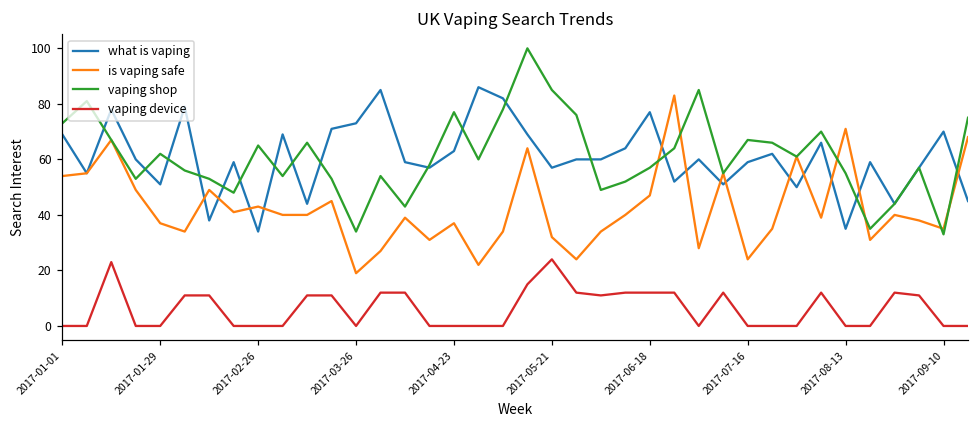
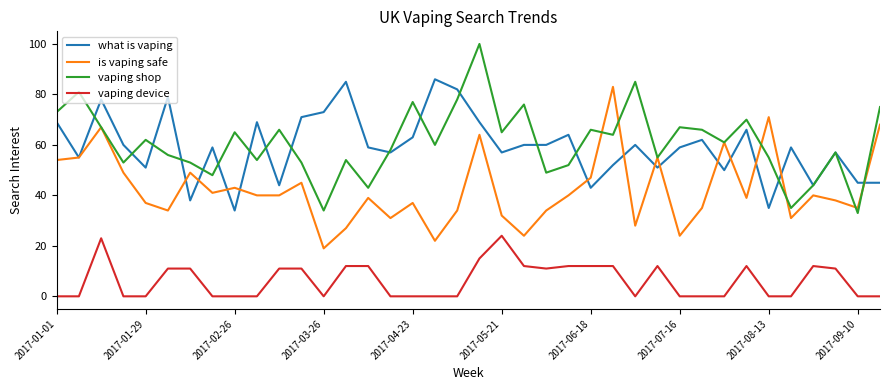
  {
    "what is vaping": {
      "2017-01-01": 69,
      "2017-01-29": 51,
      "2017-02-26": 34,
      "2017-03-26": 73,
      "2017-04-23": 63,
      "2017-05-21": 57,
-     "2017-06-18": 77,
+     "2017-06-18": 43,
      "2017-07-16": 59,
      "2017-08-13": 35,
-     "2017-09-10": 70
+     "2017-09-10": 45
    },
    "is vaping safe": {
      "2017-01-01": 54,
      "2017-01-29": 37,
      "2017-02-26": 43,
      "2017-03-26": 19,
      "2017-04-23": 37,
      "2017-05-21": 32,
      "2017-06-18": 47,
      "2017-07-16": 24,
      "2017-08-13": 71,
      "2017-09-10": 35
    },
    "vaping shop": {
      "2017-01-01": 73,
      "2017-01-29": 62,
      "2017-02-26": 65,
      "2017-03-26": 34,
      "2017-04-23": 77,
-     "2017-05-21": 85,
-     "2017-06-18": 57,
+     "2017-05-21": 65,
+     "2017-06-18": 66,
      "2017-07-16": 67,
      "2017-08-13": 55,
      "2017-09-10": 33
    },
    "vaping device": {
      "2017-01-01": 0,
      "2017-01-29": 0,
      "2017-02-26": 0,
      "2017-03-26": 0,
      "2017-04-23": 0,
      "2017-05-21": 24,
      "2017-06-18": 12,
      "2017-07-16": 0,
      "2017-08-13": 0,
      "2017-09-10": 0
    }
  }
